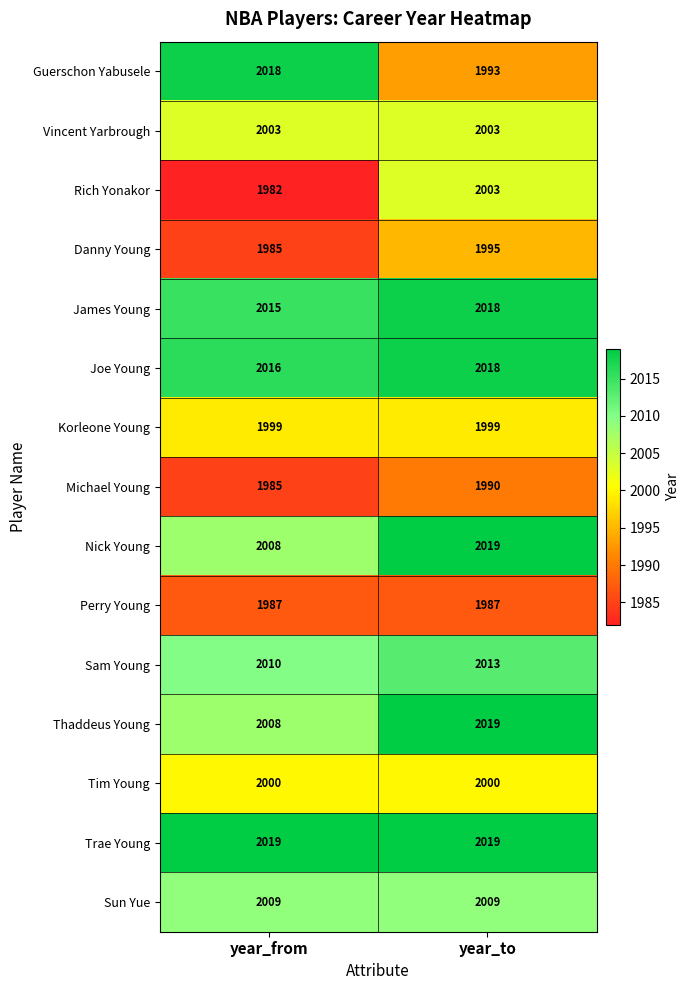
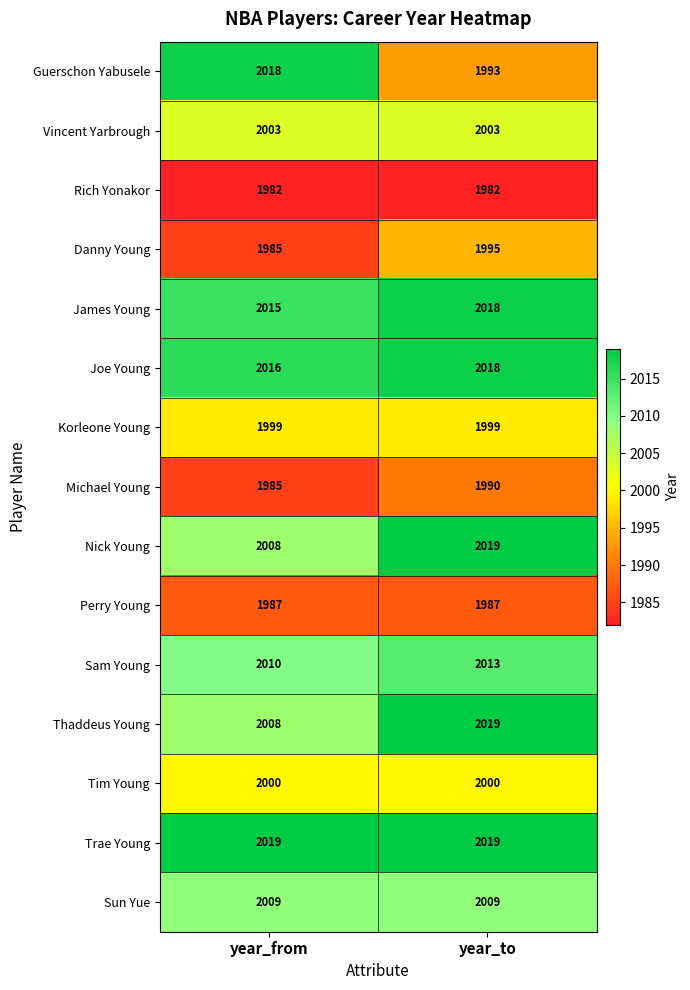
  {
    "Guerschon Yabusele": {
      "year_from": 2018,
      "year_to": 1993
    },
    "Vincent Yarbrough": {
      "year_from": 2003,
      "year_to": 2003
    },
    "Rich Yonakor": {
      "year_from": 1982,
-     "year_to": 2003
+     "year_to": 1982
    },
    "Danny Young": {
      "year_from": 1985,
      "year_to": 1995
    },
    "James Young": {
      "year_from": 2015,
      "year_to": 2018
    },
    "Joe Young": {
      "year_from": 2016,
      "year_to": 2018
    },
    "Korleone Young": {
      "year_from": 1999,
      "year_to": 1999
    },
    "Michael Young": {
      "year_from": 1985,
      "year_to": 1990
    },
    "Nick Young": {
      "year_from": 2008,
      "year_to": 2019
    },
    "Perry Young": {
      "year_from": 1987,
      "year_to": 1987
    },
    "Sam Young": {
      "year_from": 2010,
      "year_to": 2013
    },
    "Thaddeus Young": {
      "year_from": 2008,
      "year_to": 2019
    },
    "Tim Young": {
      "year_from": 2000,
      "year_to": 2000
    },
    "Trae Young": {
      "year_from": 2019,
      "year_to": 2019
    },
    "Sun Yue": {
      "year_from": 2009,
      "year_to": 2009
    }
  }
